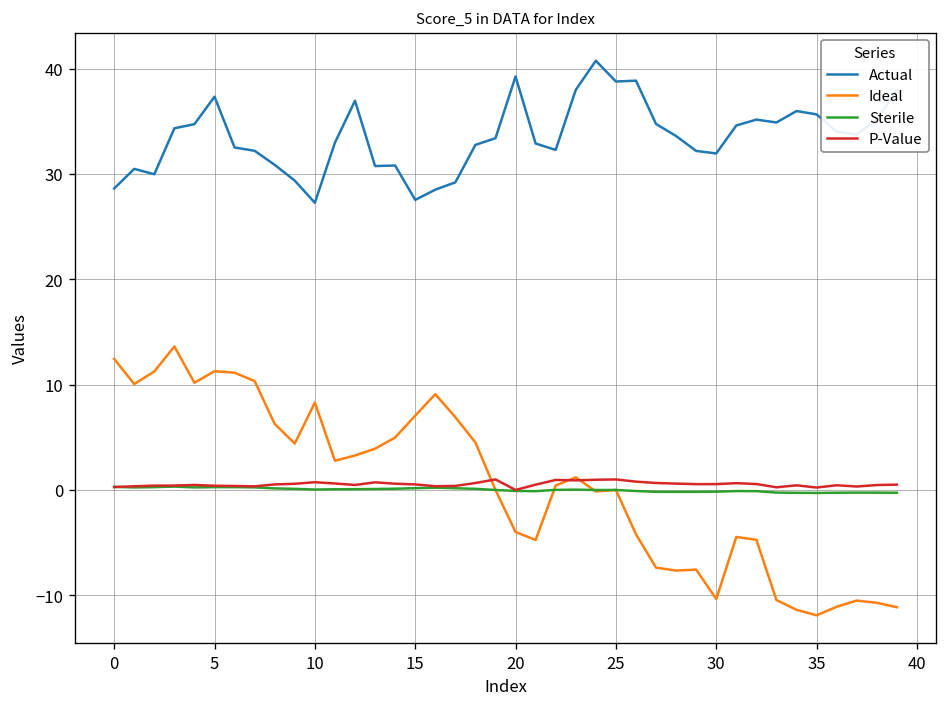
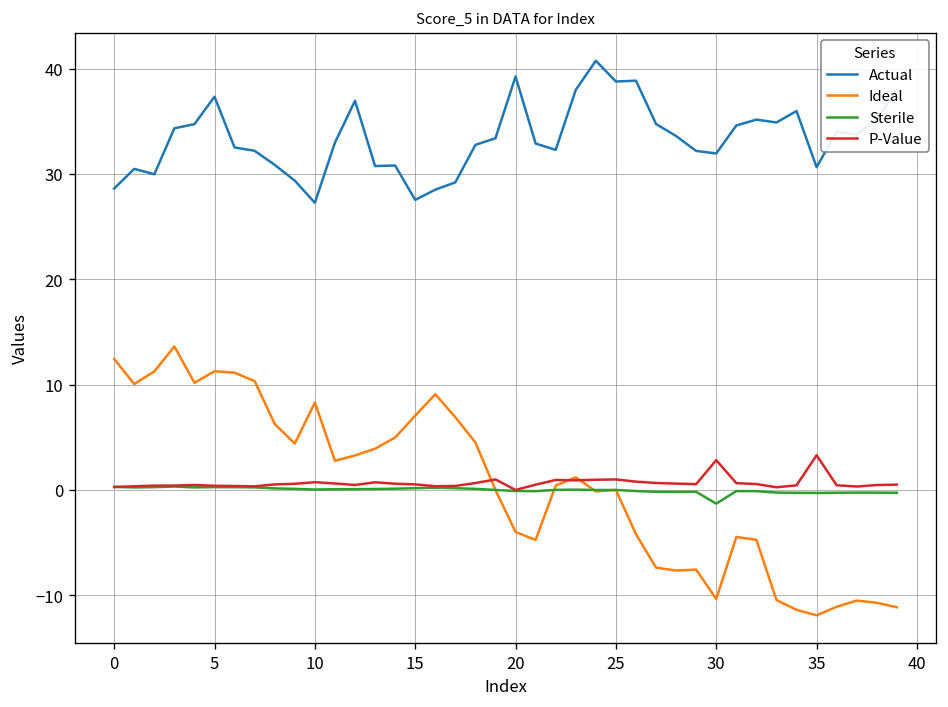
  {
    "Actual": {
      "0": 29,
      "5": 37,
      "10": 27,
      "15": 28,
      "20": 39,
      "25": 39,
      "30": 32,
-     "35": 36
+     "35": 31
    },
    "Ideal": {
      "0": 12,
      "5": 11,
      "10": 8,
      "15": 7,
      "20": -4,
      "30": -10,
      "35": -12
    },
    "Sterile": {
      "10": 0,
      "15": 0,
-     "30": 0,
+     "30": -1,
      "35": 0
    },
    "P-Value": {
      "10": 1,
      "15": 1,
      "25": 1,
-     "30": 1,
-     "35": 0
+     "30": 3,
+     "35": 3
    }
  }
